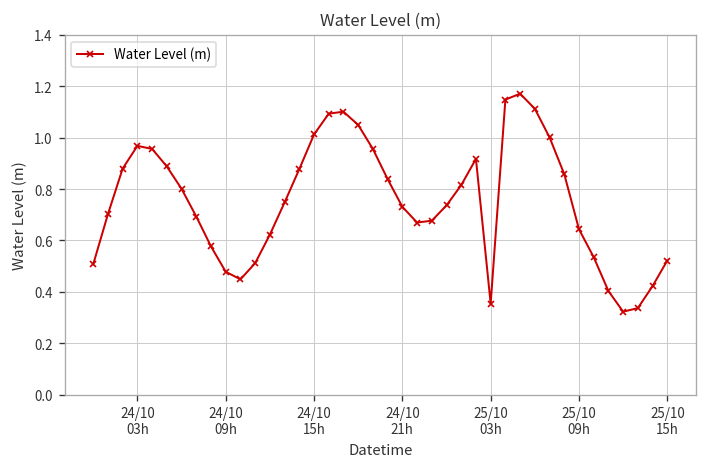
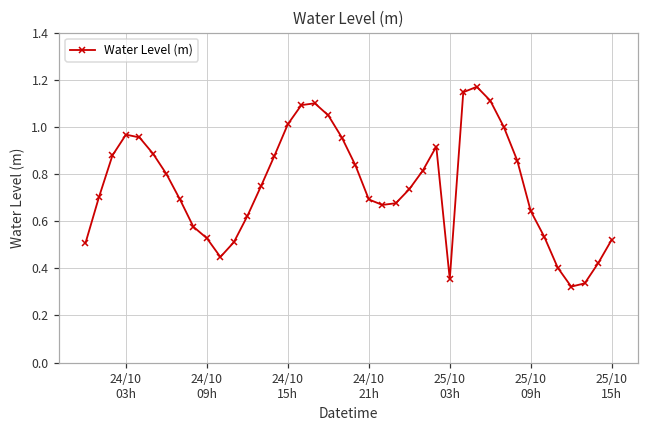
  {
    "24/10 03h": 0.97,
-   "24/10 09h": 0.48,
+   "24/10 09h": 0.53,
    "24/10 15h": 1.01,
-   "24/10 21h": 0.73,
+   "24/10 21h": 0.69,
    "25/10 03h": 0.35,
    "25/10 09h": 0.64,
    "25/10 15h": 0.52
  }
